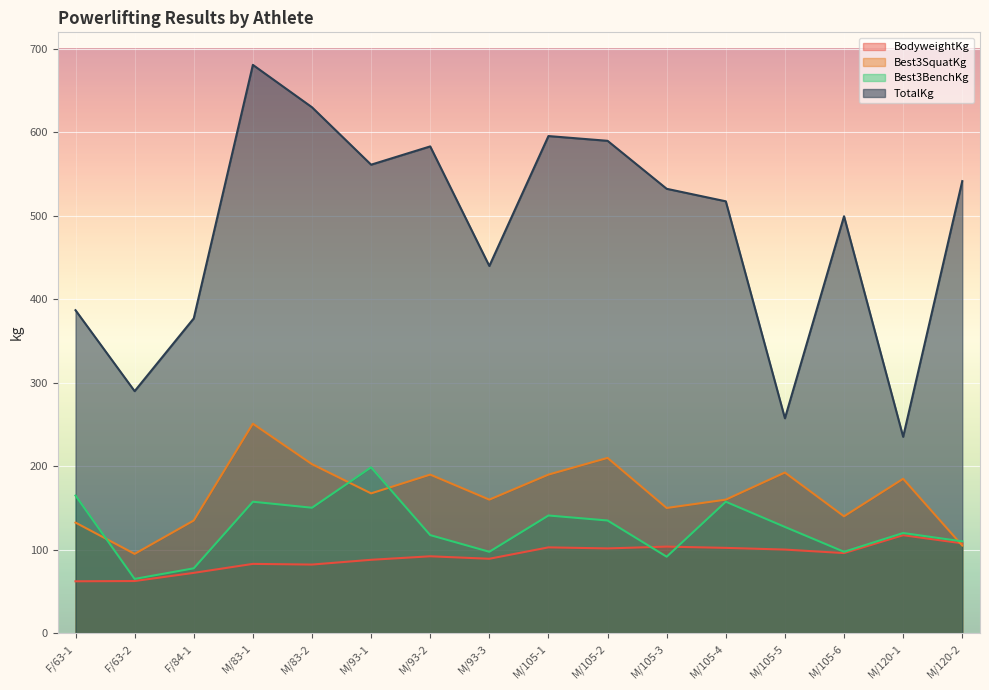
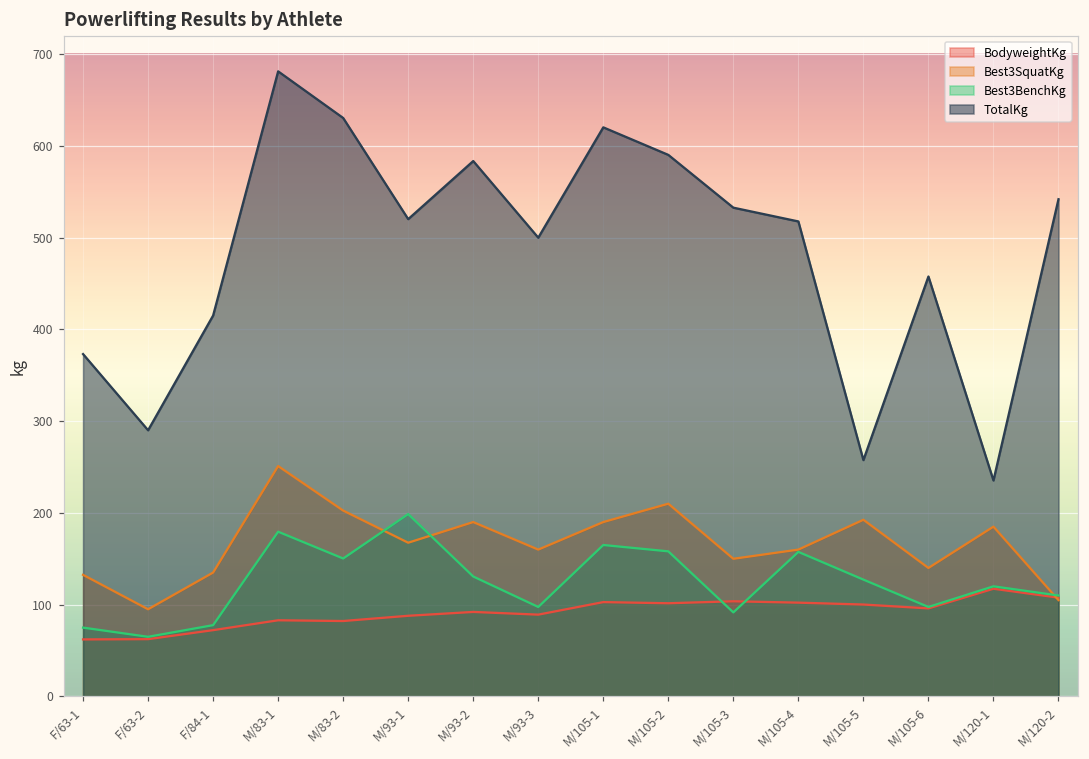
  {
    "Best3BenchKg": {
-     "F/63-1": 160,
+     "F/63-1": 80,
      "F/84-1": 80,
-     "M/83-1": 160,
+     "M/83-1": 180,
      "M/83-2": 150,
      "M/93-1": 200,
-     "M/93-2": 120,
+     "M/93-2": 130,
      "M/93-3": 100,
-     "M/105-1": 140,
-     "M/105-2": 140,
+     "M/105-1": 170,
+     "M/105-2": 160,
      "M/105-3": 90,
      "M/105-5": 130
    },
    "TotalKg": {
-     "F/63-1": 390,
+     "F/63-1": 370,
      "F/63-2": 290,
-     "F/84-1": 380,
+     "F/84-1": 420,
      "M/83-1": 680,
      "M/83-2": 630,
-     "M/93-1": 560,
+     "M/93-1": 520,
      "M/93-2": 580,
-     "M/93-3": 440,
-     "M/105-1": 600,
+     "M/93-3": 500,
+     "M/105-1": 620,
      "M/105-2": 590,
      "M/105-3": 530,
      "M/105-4": 520,
      "M/105-5": 260,
-     "M/105-6": 500,
+     "M/105-6": 460,
      "M/120-1": 240,
      "M/120-2": 540
    }
  }
